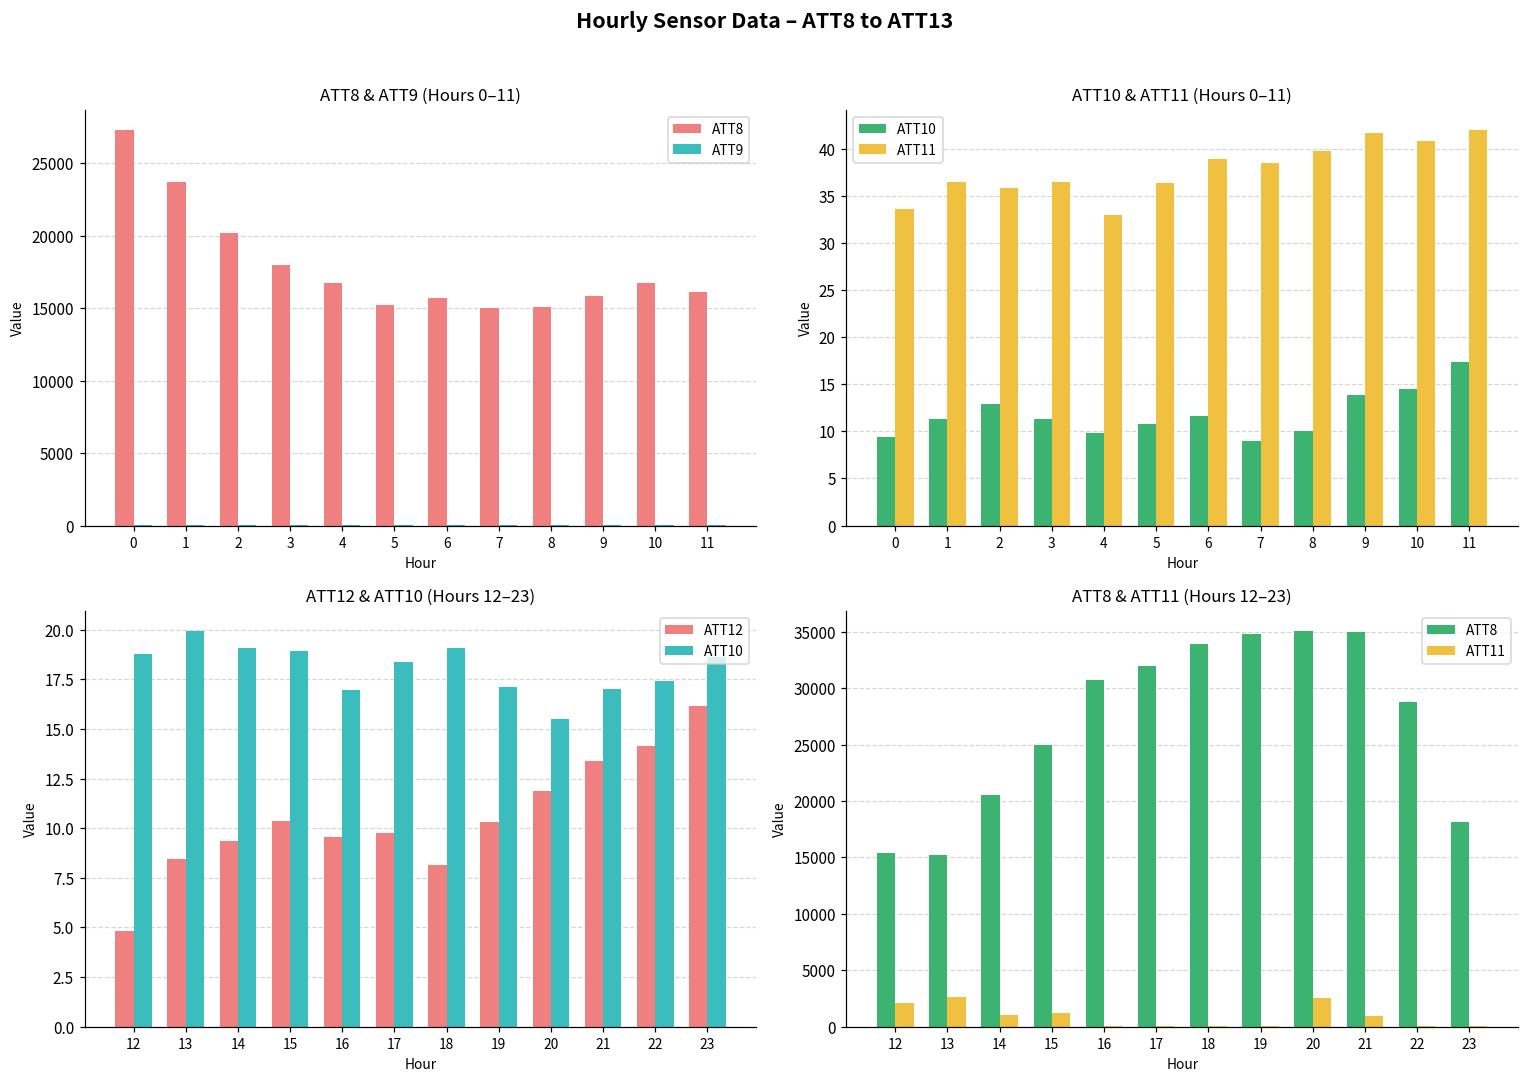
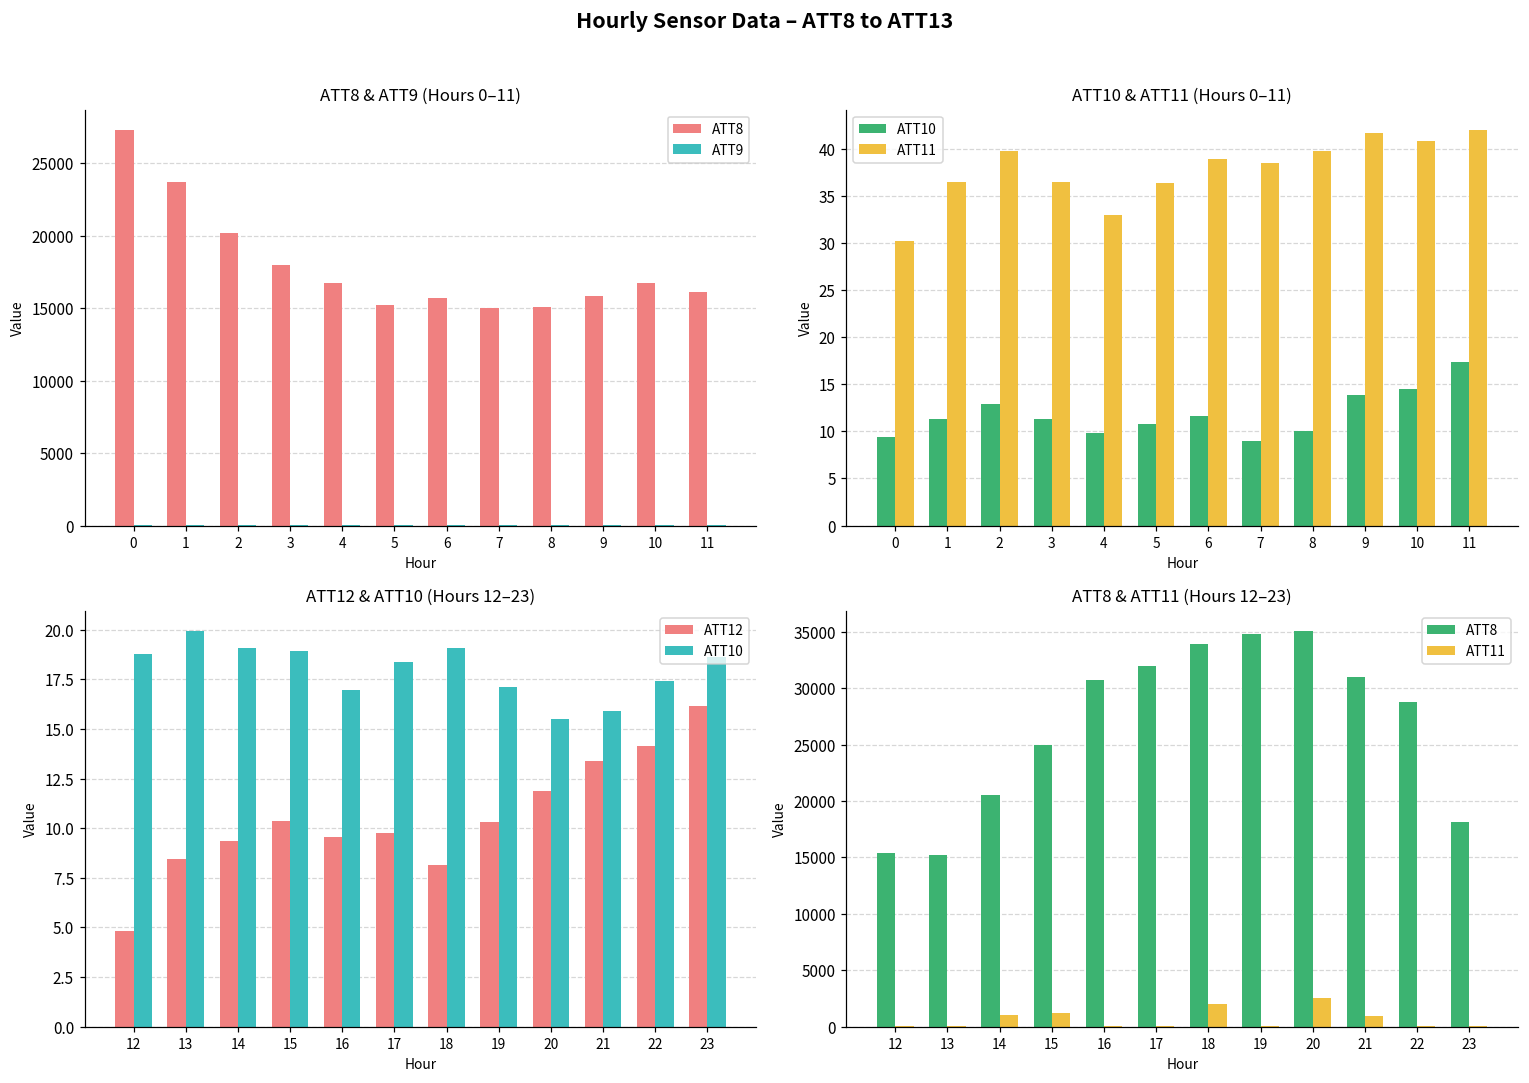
  {
    "ATT10 & ATT11 (Hours 0–11)": {
      "ATT11": {
-       "0": 34,
+       "0": 30,
        "1": 37,
-       "2": 36,
+       "2": 40,
        "3": 36,
        "4": 33,
        "5": 36,
        "6": 39,
        "7": 39,
        "8": 40,
        "9": 42,
        "10": 41,
        "11": 42
      }
    },
    "ATT12 & ATT10 (Hours 12–23)": {
      "ATT12": {
        "12": 4.8,
        "13": 8.5,
        "14": 9.3,
        "15": 10.4,
        "16": 9.6,
        "17": 9.8,
        "18": 8.2,
        "19": 10.3,
        "20": 11.9,
        "21": 13.4,
        "22": 14.1,
        "23": 16.1
      },
      "ATT10": {
        "12": 18.8,
        "13": 20.0,
        "14": 19.1,
        "15": 18.9,
        "16": 17.0,
        "17": 18.4,
        "18": 19.1,
        "19": 17.1,
        "20": 15.5,
-       "21": 17.0,
+       "21": 15.9,
        "22": 17.4
      }
    },
    "ATT8 & ATT11 (Hours 12–23)": {
      "ATT8": {
        "12": 15400,
        "13": 15200,
        "14": 20500,
        "15": 25000,
        "16": 30700,
        "17": 31900,
        "18": 33900,
        "19": 34800,
        "20": 35100,
-       "21": 35000,
+       "21": 31000,
        "22": 28800,
        "23": 18100
      },
      "ATT11": {
-       "12": 2100,
-       "13": 2700,
+       "12": 0,
+       "13": 0,
        "14": 1000,
        "15": 1200,
-       "18": 0,
+       "18": 2000,
        "20": 2500,
        "21": 900
      }
    }
  }
